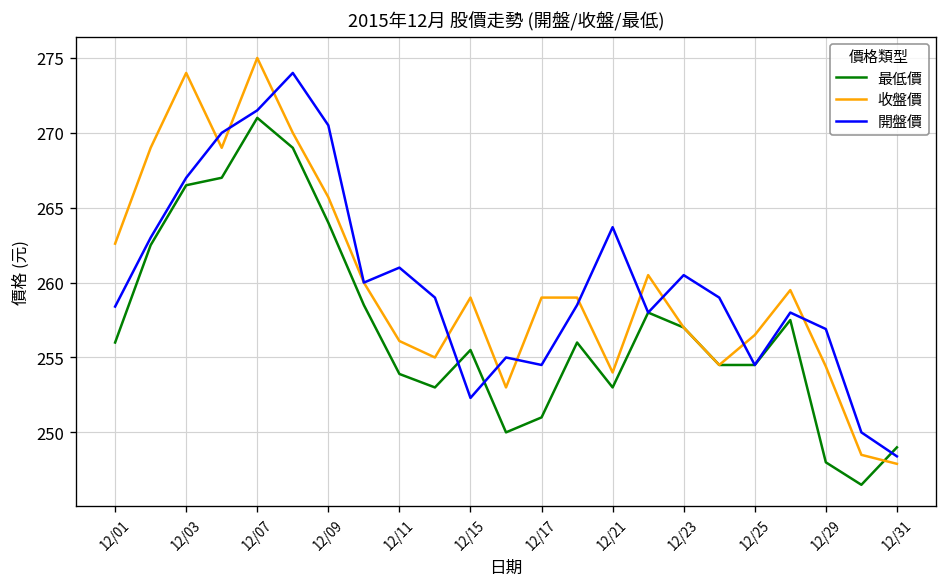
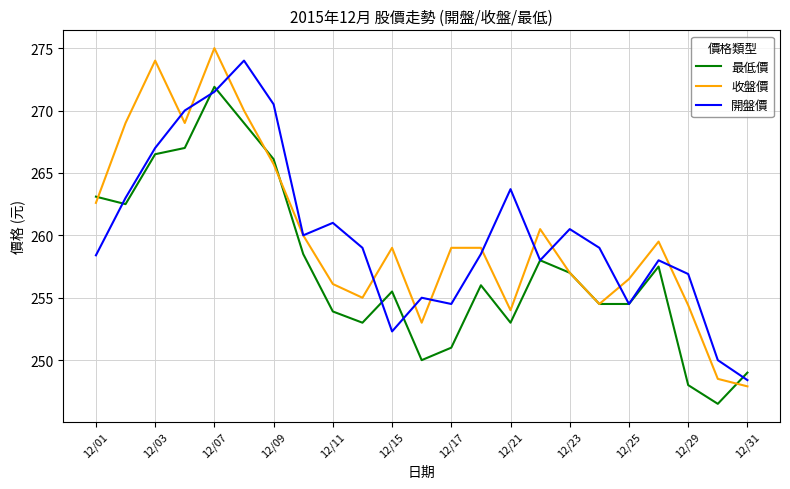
  {
    "最低價": {
-     "12/01": 256.0,
+     "12/01": 263.1,
      "12/03": 266.5,
-     "12/07": 271.0,
-     "12/09": 264.0,
+     "12/07": 271.9,
+     "12/09": 266.1,
      "12/11": 253.9,
      "12/15": 255.5,
      "12/17": 251.0,
      "12/21": 253.0,
      "12/29": 248.0,
      "12/31": 249.0
    },
    "收盤價": {
      "12/01": 262.6,
      "12/03": 274.0,
      "12/07": 275.0,
      "12/09": 265.7,
      "12/11": 256.1,
      "12/15": 259.0,
      "12/17": 259.0,
      "12/21": 254.0,
      "12/25": 256.5,
      "12/29": 254.4,
      "12/31": 247.9
    },
    "開盤價": {
      "12/01": 258.4,
      "12/03": 267.0,
      "12/07": 271.5,
      "12/09": 270.5,
      "12/11": 261.0,
      "12/15": 252.3,
      "12/17": 254.5,
      "12/21": 263.7,
      "12/23": 260.5,
      "12/29": 256.9,
      "12/31": 248.4
    }
  }
